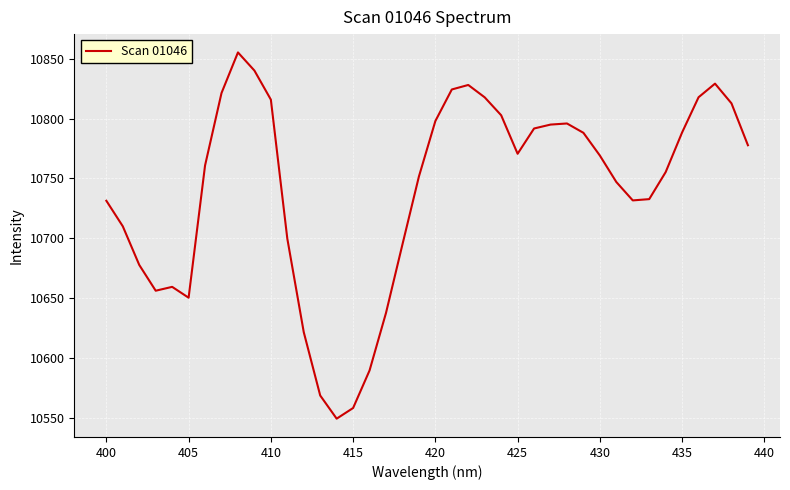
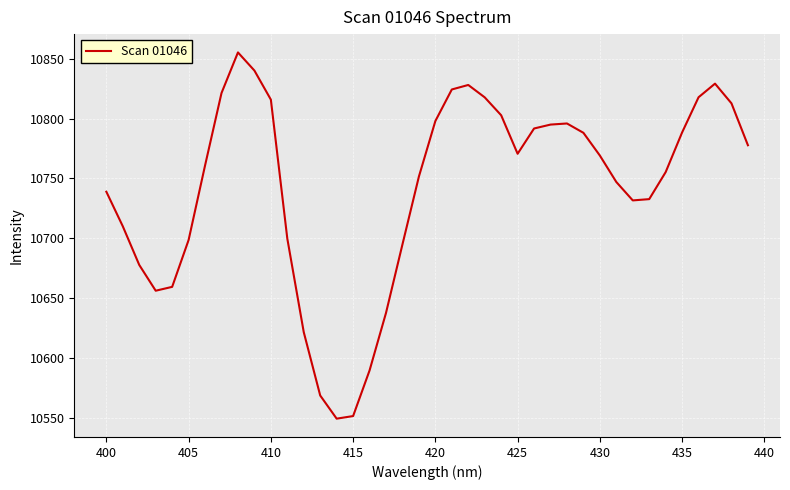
  {
-   "400": 10731,
-   "405": 10650,
+   "400": 10739,
+   "405": 10699,
    "410": 10816,
-   "415": 10558,
+   "415": 10551,
    "420": 10798,
    "425": 10771,
    "430": 10769,
    "435": 10789
  }
